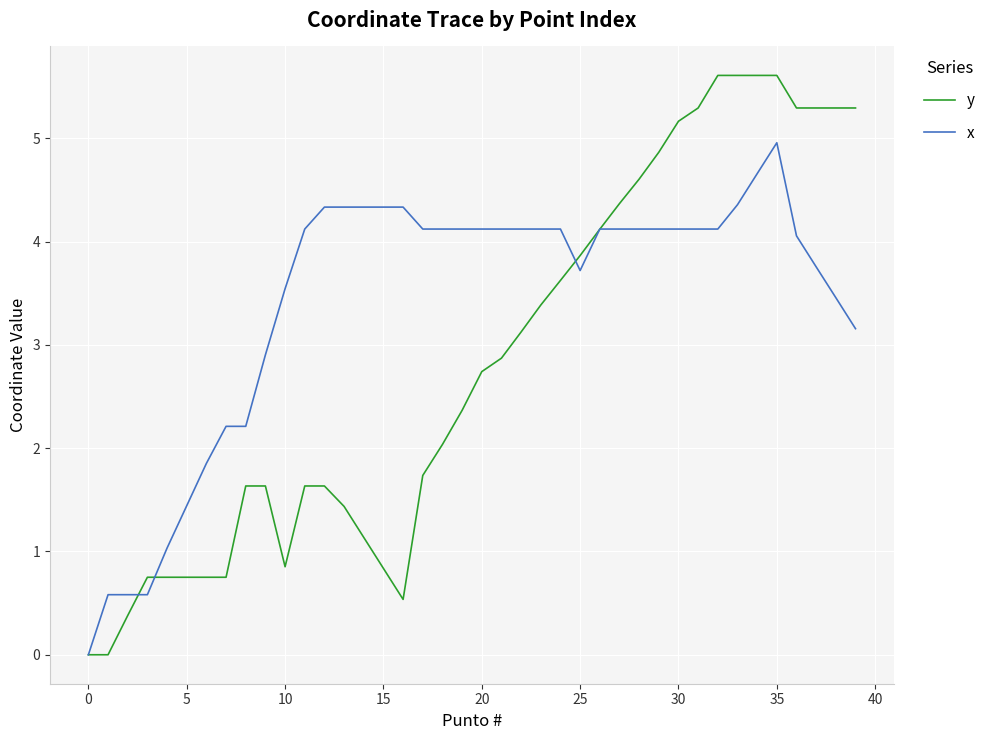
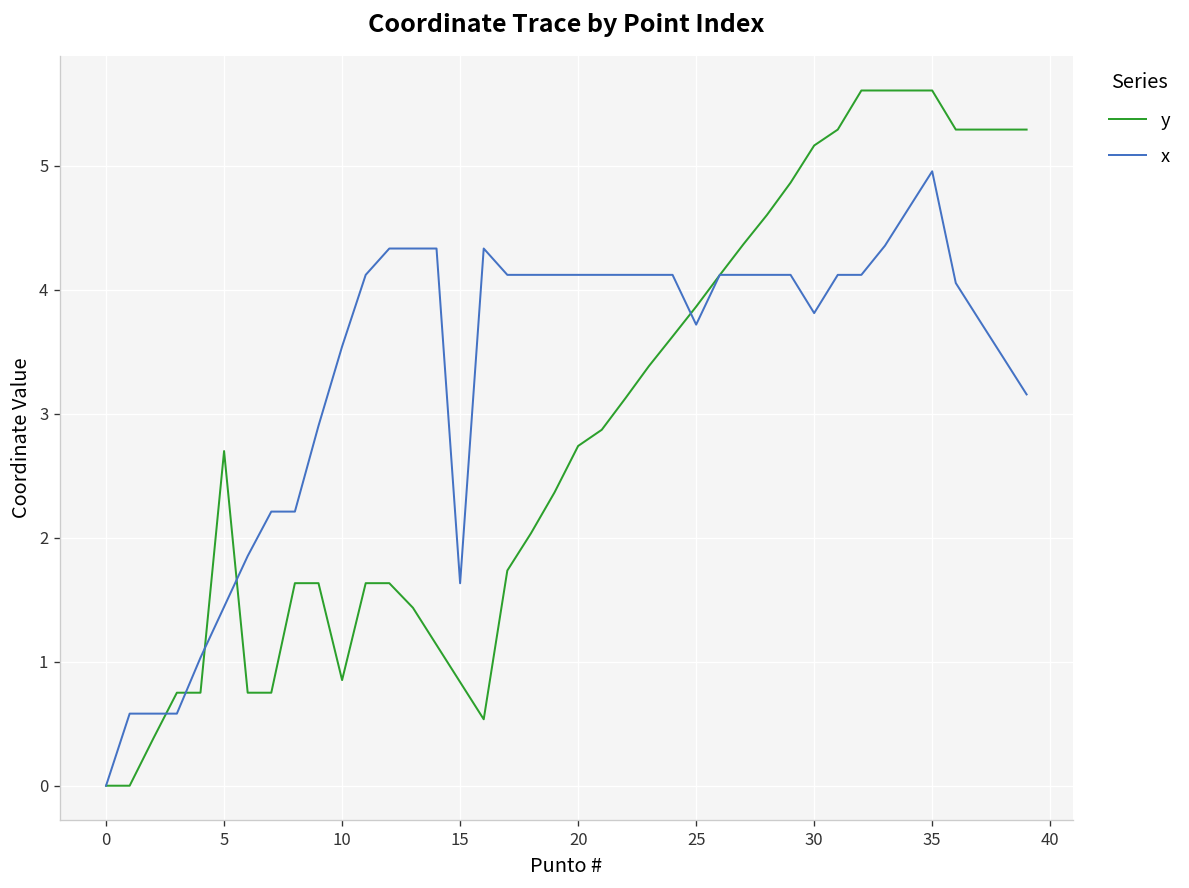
  {
    "y": {
-     "5": 0.75,
+     "5": 2.70,
      "10": 0.85,
      "15": 0.84,
      "20": 2.74,
      "25": 3.86,
      "30": 5.17,
      "35": 5.61
    },
    "x": {
      "5": 1.44,
      "10": 3.54,
-     "15": 4.33,
+     "15": 1.63,
      "20": 4.12,
      "25": 3.72,
-     "30": 4.12,
+     "30": 3.81,
      "35": 4.96
    }
  }
